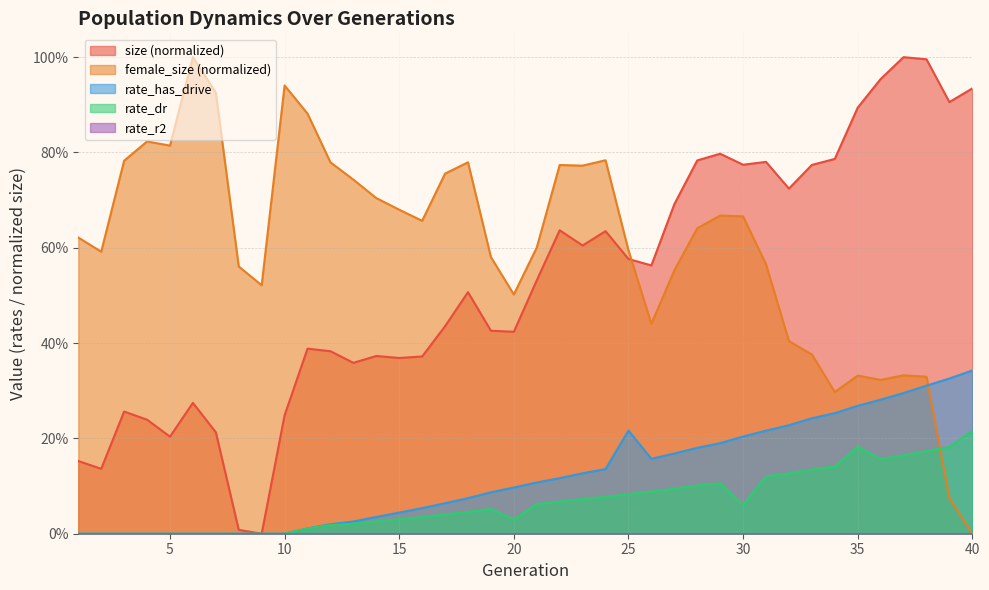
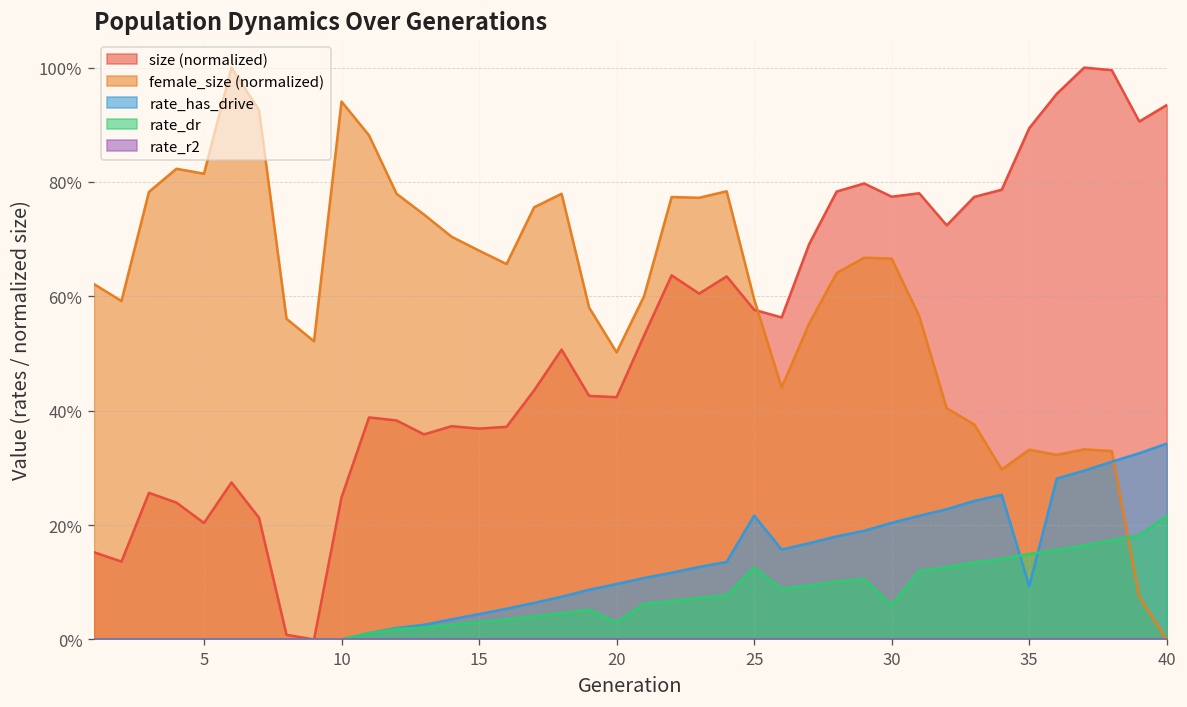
  {
    "rate_has_drive": {
      "15": "4%",
      "20": "10%",
      "25": "22%",
      "30": "20%",
-     "35": "27%",
+     "35": "9%",
      "40": "34%"
    },
    "rate_dr": {
      "15": "3%",
      "20": "3%",
-     "25": "8%",
+     "25": "13%",
      "30": "6%",
-     "35": "18%",
+     "35": "15%",
      "40": "22%"
    },
    "rate_r2": {
      "15": "0%",
      "20": "0%",
      "25": "0%",
      "30": "0%",
      "35": "0%"
    }
  }
